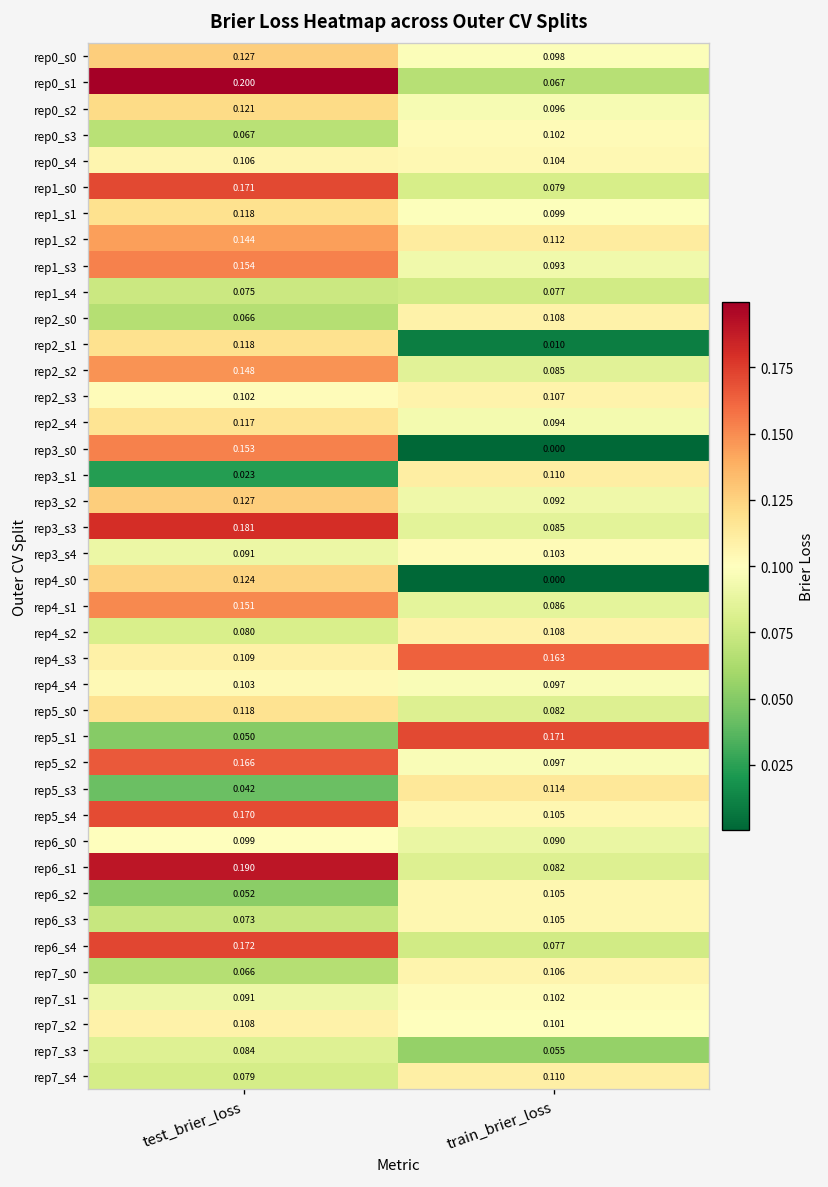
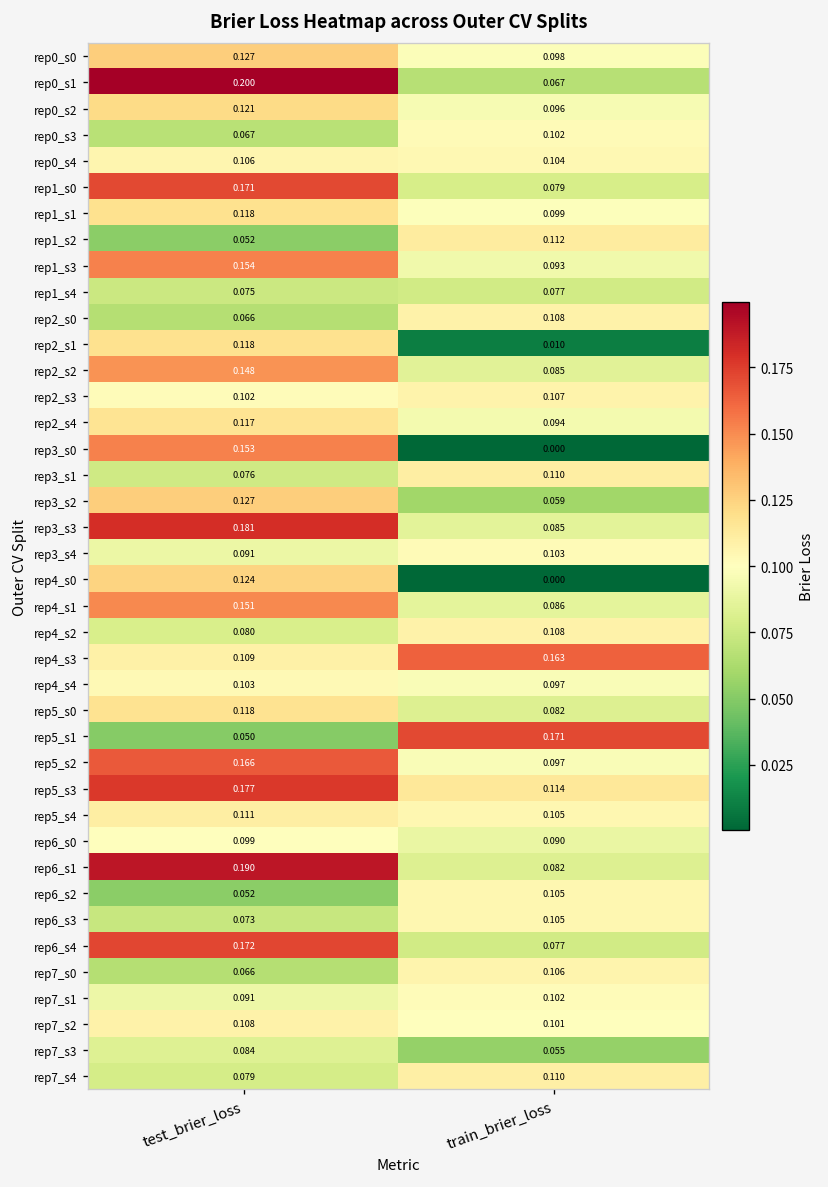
  {
    "rep0_s0": {
      "test_brier_loss": 0.127,
      "train_brier_loss": 0.098
    },
    "rep0_s1": {
      "test_brier_loss": 0.200,
      "train_brier_loss": 0.067
    },
    "rep0_s2": {
      "test_brier_loss": 0.121,
      "train_brier_loss": 0.096
    },
    "rep0_s3": {
      "test_brier_loss": 0.067,
      "train_brier_loss": 0.102
    },
    "rep0_s4": {
      "test_brier_loss": 0.106,
      "train_brier_loss": 0.104
    },
    "rep1_s0": {
      "test_brier_loss": 0.171,
      "train_brier_loss": 0.079
    },
    "rep1_s1": {
      "test_brier_loss": 0.118,
      "train_brier_loss": 0.099
    },
    "rep1_s2": {
-     "test_brier_loss": 0.144,
+     "test_brier_loss": 0.052,
      "train_brier_loss": 0.112
    },
    "rep1_s3": {
      "test_brier_loss": 0.154,
      "train_brier_loss": 0.093
    },
    "rep1_s4": {
      "test_brier_loss": 0.075,
      "train_brier_loss": 0.077
    },
    "rep2_s0": {
      "test_brier_loss": 0.066,
      "train_brier_loss": 0.108
    },
    "rep2_s1": {
      "test_brier_loss": 0.118,
      "train_brier_loss": 0.010
    },
    "rep2_s2": {
      "test_brier_loss": 0.148,
      "train_brier_loss": 0.085
    },
    "rep2_s3": {
      "test_brier_loss": 0.102,
      "train_brier_loss": 0.107
    },
    "rep2_s4": {
      "test_brier_loss": 0.117,
      "train_brier_loss": 0.094
    },
    "rep3_s0": {
      "test_brier_loss": 0.153,
      "train_brier_loss": 0.000
    },
    "rep3_s1": {
-     "test_brier_loss": 0.023,
+     "test_brier_loss": 0.076,
      "train_brier_loss": 0.110
    },
    "rep3_s2": {
      "test_brier_loss": 0.127,
-     "train_brier_loss": 0.092
+     "train_brier_loss": 0.059
    },
    "rep3_s3": {
      "test_brier_loss": 0.181,
      "train_brier_loss": 0.085
    },
    "rep3_s4": {
      "test_brier_loss": 0.091,
      "train_brier_loss": 0.103
    },
    "rep4_s0": {
      "test_brier_loss": 0.124,
      "train_brier_loss": 0.000
    },
    "rep4_s1": {
      "test_brier_loss": 0.151,
      "train_brier_loss": 0.086
    },
    "rep4_s2": {
      "test_brier_loss": 0.080,
      "train_brier_loss": 0.108
    },
    "rep4_s3": {
      "test_brier_loss": 0.109,
      "train_brier_loss": 0.163
    },
    "rep4_s4": {
      "test_brier_loss": 0.103,
      "train_brier_loss": 0.097
    },
    "rep5_s0": {
      "test_brier_loss": 0.118,
      "train_brier_loss": 0.082
    },
    "rep5_s1": {
      "test_brier_loss": 0.050,
      "train_brier_loss": 0.171
    },
    "rep5_s2": {
      "test_brier_loss": 0.166,
      "train_brier_loss": 0.097
    },
    "rep5_s3": {
-     "test_brier_loss": 0.042,
+     "test_brier_loss": 0.177,
      "train_brier_loss": 0.114
    },
    "rep5_s4": {
-     "test_brier_loss": 0.170,
+     "test_brier_loss": 0.111,
      "train_brier_loss": 0.105
    },
    "rep6_s0": {
      "test_brier_loss": 0.099,
      "train_brier_loss": 0.090
    },
    "rep6_s1": {
      "test_brier_loss": 0.190,
      "train_brier_loss": 0.082
    },
    "rep6_s2": {
      "test_brier_loss": 0.052,
      "train_brier_loss": 0.105
    },
    "rep6_s3": {
      "test_brier_loss": 0.073,
      "train_brier_loss": 0.105
    },
    "rep6_s4": {
      "test_brier_loss": 0.172,
      "train_brier_loss": 0.077
    },
    "rep7_s0": {
      "test_brier_loss": 0.066,
      "train_brier_loss": 0.106
    },
    "rep7_s1": {
      "test_brier_loss": 0.091,
      "train_brier_loss": 0.102
    },
    "rep7_s2": {
      "test_brier_loss": 0.108,
      "train_brier_loss": 0.101
    },
    "rep7_s3": {
      "test_brier_loss": 0.084,
      "train_brier_loss": 0.055
    },
    "rep7_s4": {
      "test_brier_loss": 0.079,
      "train_brier_loss": 0.110
    }
  }
